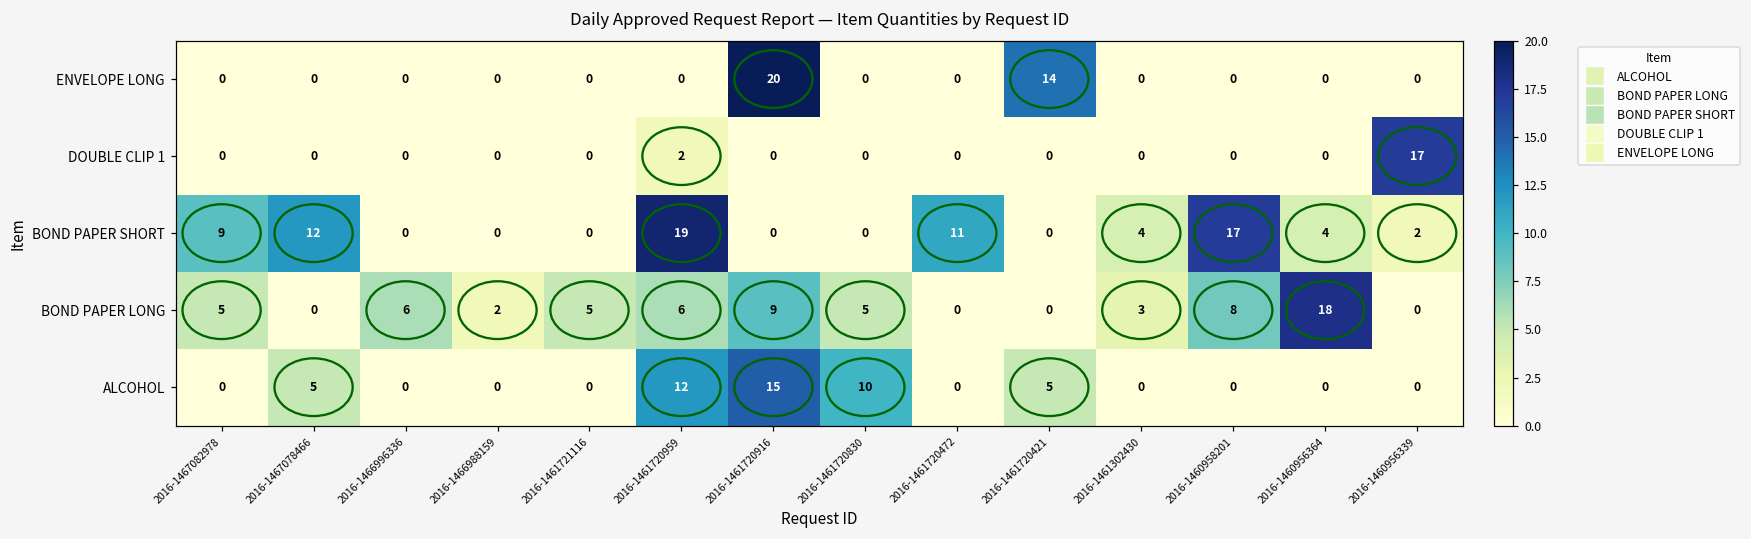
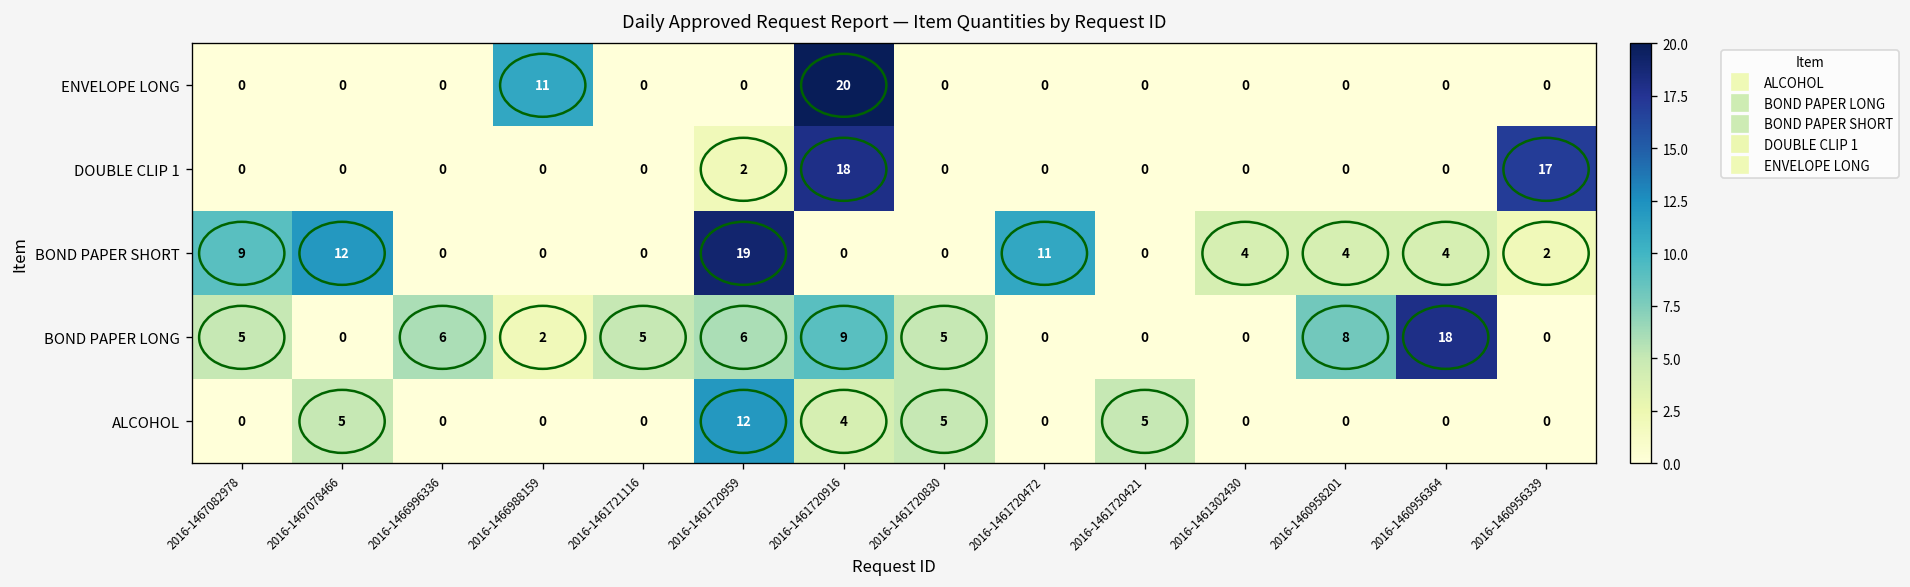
  {
    "ENVELOPE LONG": {
      "2016-1467082978": 0,
      "2016-1467078466": 0,
      "2016-1466996336": 0,
-     "2016-1466988159": 0,
+     "2016-1466988159": 11,
      "2016-1461721116": 0,
      "2016-1461720959": 0,
      "2016-1461720916": 20,
      "2016-1461720830": 0,
      "2016-1461720472": 0,
-     "2016-1461720421": 14,
+     "2016-1461720421": 0,
      "2016-1461302430": 0,
      "2016-1460958201": 0,
      "2016-1460956364": 0,
      "2016-1460956339": 0
    },
    "DOUBLE CLIP 1": {
      "2016-1467082978": 0,
      "2016-1467078466": 0,
      "2016-1466996336": 0,
      "2016-1466988159": 0,
      "2016-1461721116": 0,
      "2016-1461720959": 2,
-     "2016-1461720916": 0,
+     "2016-1461720916": 18,
      "2016-1461720830": 0,
      "2016-1461720472": 0,
      "2016-1461720421": 0,
      "2016-1461302430": 0,
      "2016-1460958201": 0,
      "2016-1460956364": 0,
      "2016-1460956339": 17
    },
    "BOND PAPER SHORT": {
      "2016-1467082978": 9,
      "2016-1467078466": 12,
      "2016-1466996336": 0,
      "2016-1466988159": 0,
      "2016-1461721116": 0,
      "2016-1461720959": 19,
      "2016-1461720916": 0,
      "2016-1461720830": 0,
      "2016-1461720472": 11,
      "2016-1461720421": 0,
      "2016-1461302430": 4,
-     "2016-1460958201": 17,
+     "2016-1460958201": 4,
      "2016-1460956364": 4,
      "2016-1460956339": 2
    },
    "BOND PAPER LONG": {
      "2016-1467082978": 5,
      "2016-1467078466": 0,
      "2016-1466996336": 6,
      "2016-1466988159": 2,
      "2016-1461721116": 5,
      "2016-1461720959": 6,
      "2016-1461720916": 9,
      "2016-1461720830": 5,
      "2016-1461720472": 0,
      "2016-1461720421": 0,
-     "2016-1461302430": 3,
+     "2016-1461302430": 0,
      "2016-1460958201": 8,
      "2016-1460956364": 18,
      "2016-1460956339": 0
    },
    "ALCOHOL": {
      "2016-1467082978": 0,
      "2016-1467078466": 5,
      "2016-1466996336": 0,
      "2016-1466988159": 0,
      "2016-1461721116": 0,
      "2016-1461720959": 12,
-     "2016-1461720916": 15,
-     "2016-1461720830": 10,
+     "2016-1461720916": 4,
+     "2016-1461720830": 5,
      "2016-1461720472": 0,
      "2016-1461720421": 5,
      "2016-1461302430": 0,
      "2016-1460958201": 0,
      "2016-1460956364": 0,
      "2016-1460956339": 0
    }
  }
